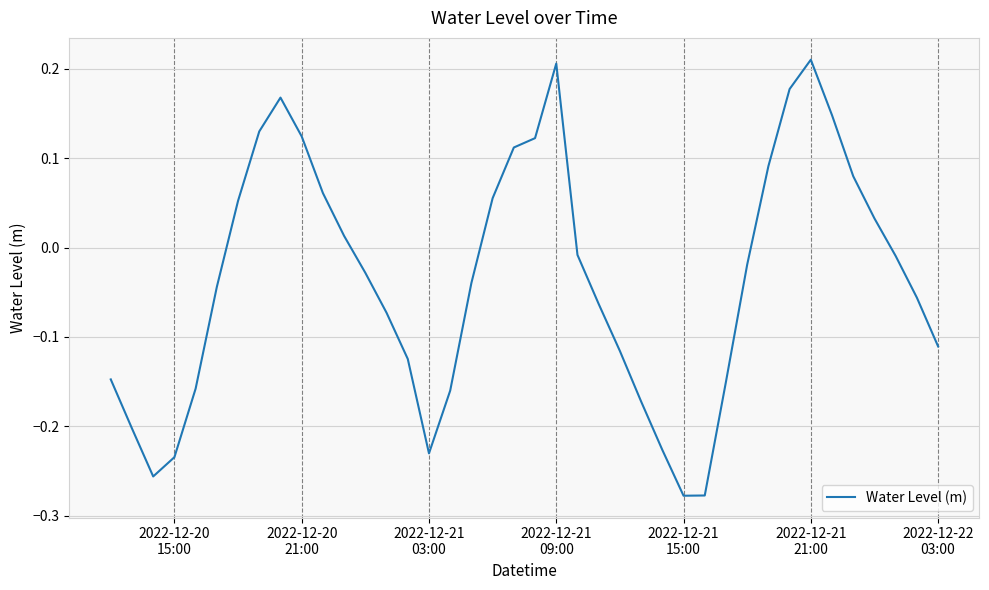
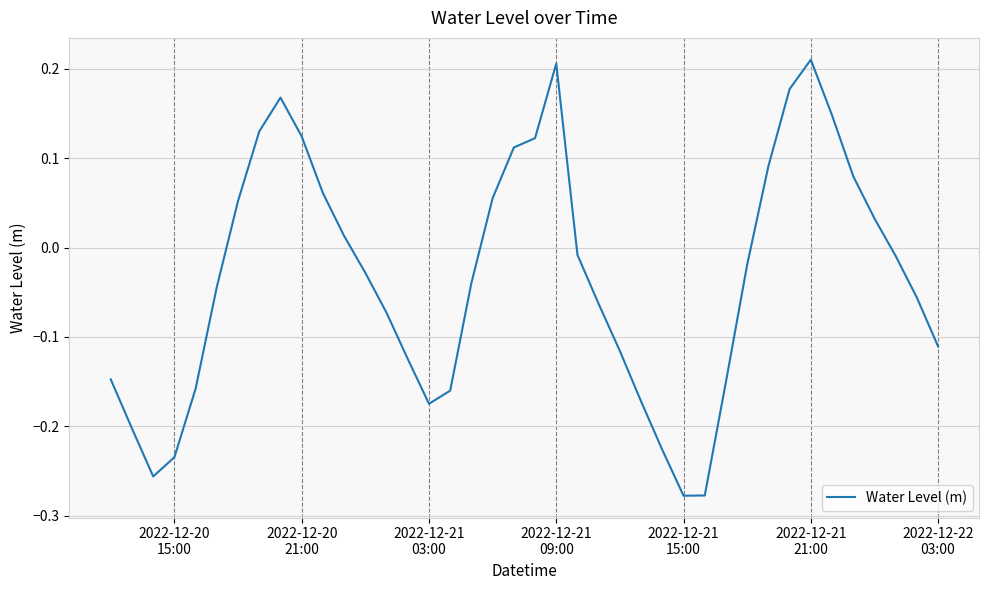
  {
    "2022-12-20 15:00": -0.23,
    "2022-12-20 21:00": 0.12,
-   "2022-12-21 03:00": -0.23,
+   "2022-12-21 03:00": -0.17,
    "2022-12-21 09:00": 0.21,
    "2022-12-21 15:00": -0.28,
    "2022-12-21 21:00": 0.21,
    "2022-12-22 03:00": -0.11
  }
